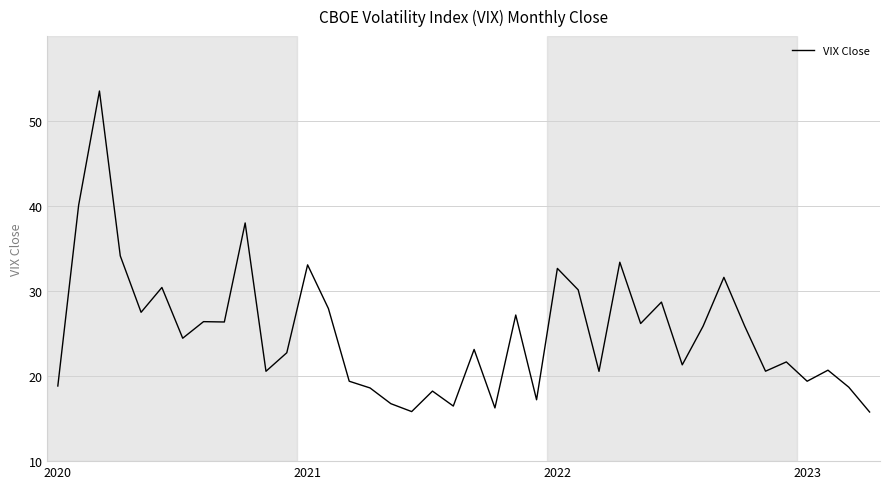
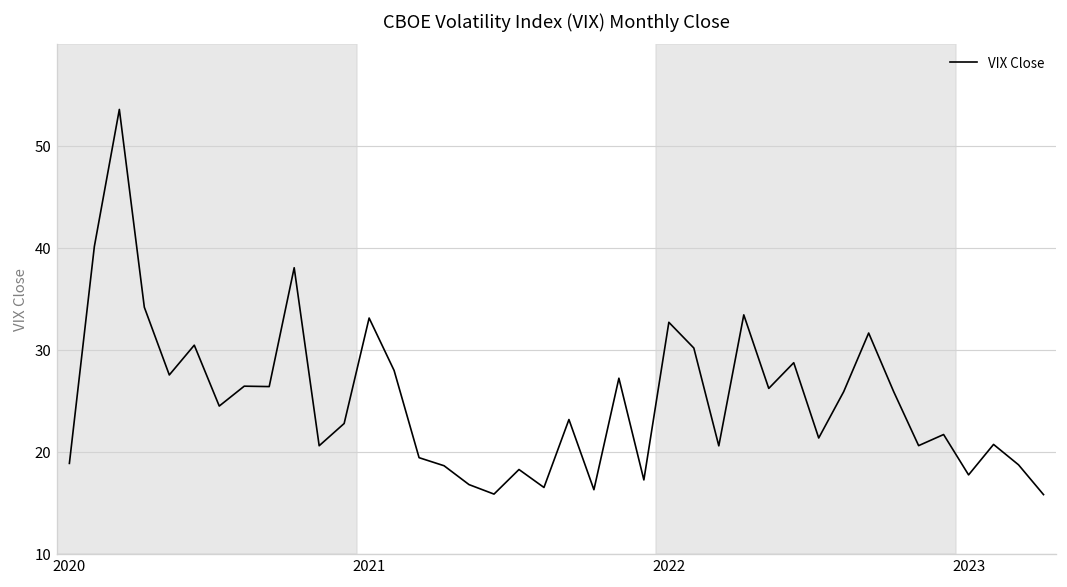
  {
    "2020": 19,
    "2021": 33,
    "2022": 33,
-   "2023": 19
+   "2023": 18
  }
